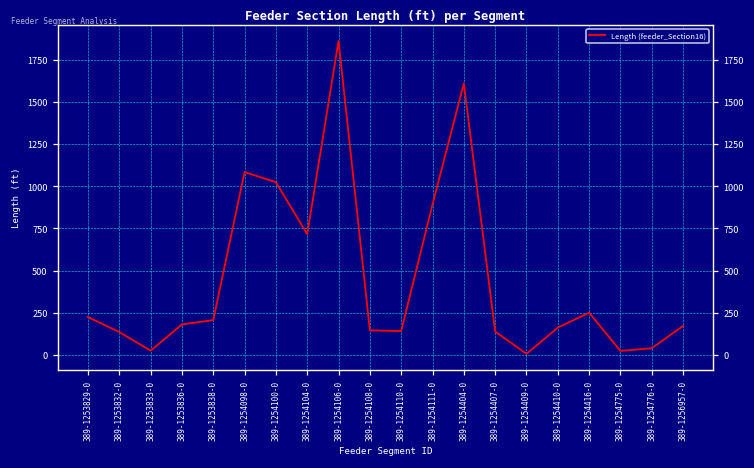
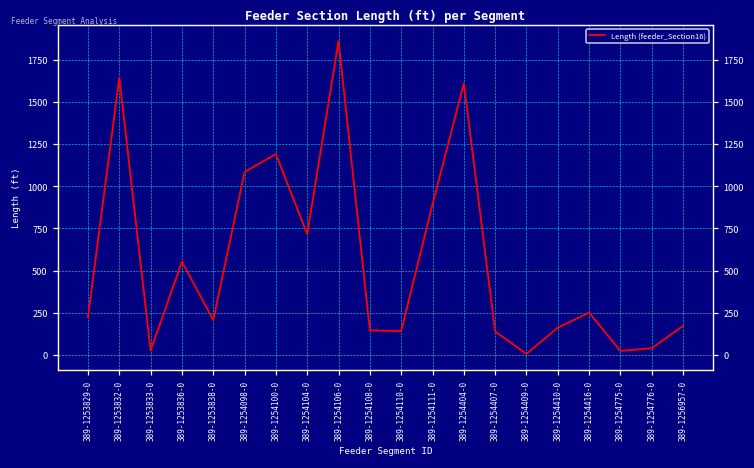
  {
    "389-1253829-0": 220,
-   "389-1253832-0": 140,
+   "389-1253832-0": 1640,
    "389-1253833-0": 30,
-   "389-1253836-0": 180,
+   "389-1253836-0": 550,
    "389-1253838-0": 210,
    "389-1254098-0": 1080,
-   "389-1254100-0": 1020,
+   "389-1254100-0": 1190,
    "389-1254104-0": 720,
    "389-1254106-0": 1860,
    "389-1254108-0": 150,
    "389-1254110-0": 140,
    "389-1254111-0": 890,
    "389-1254404-0": 1610,
    "389-1254407-0": 140,
    "389-1254409-0": 10,
    "389-1254410-0": 160,
    "389-1254416-0": 250,
    "389-1254775-0": 20,
    "389-1254776-0": 40,
    "389-1256957-0": 170
  }
